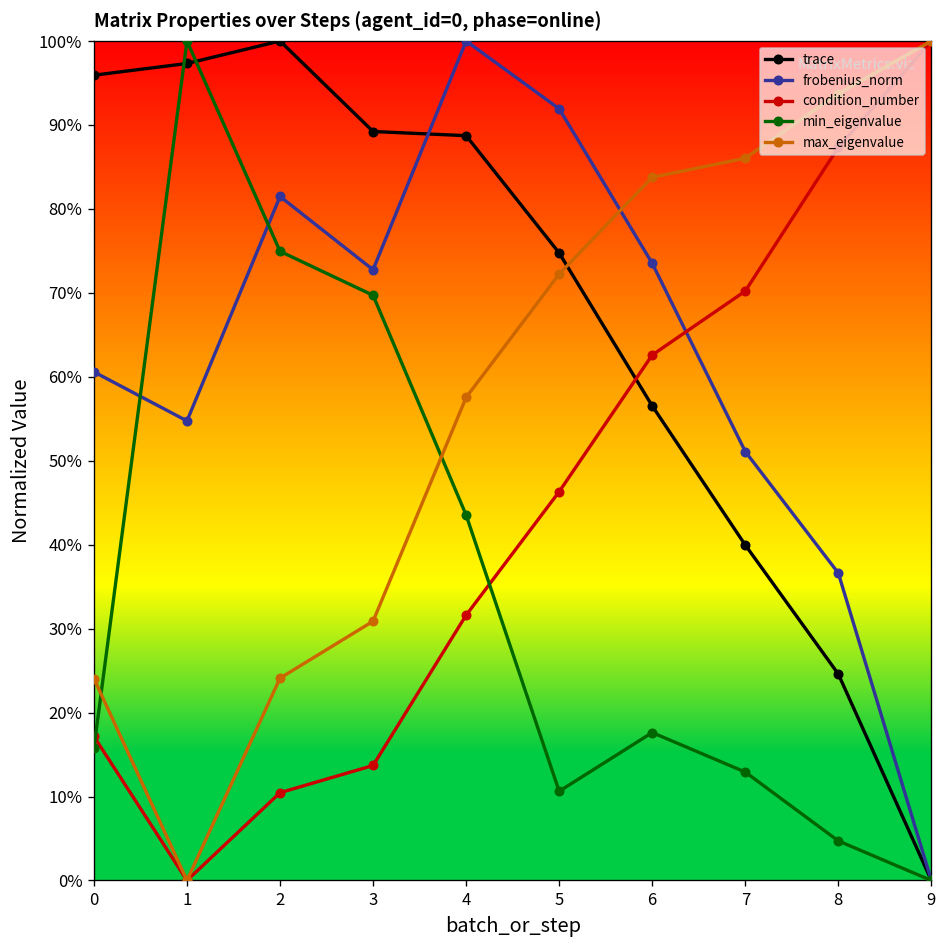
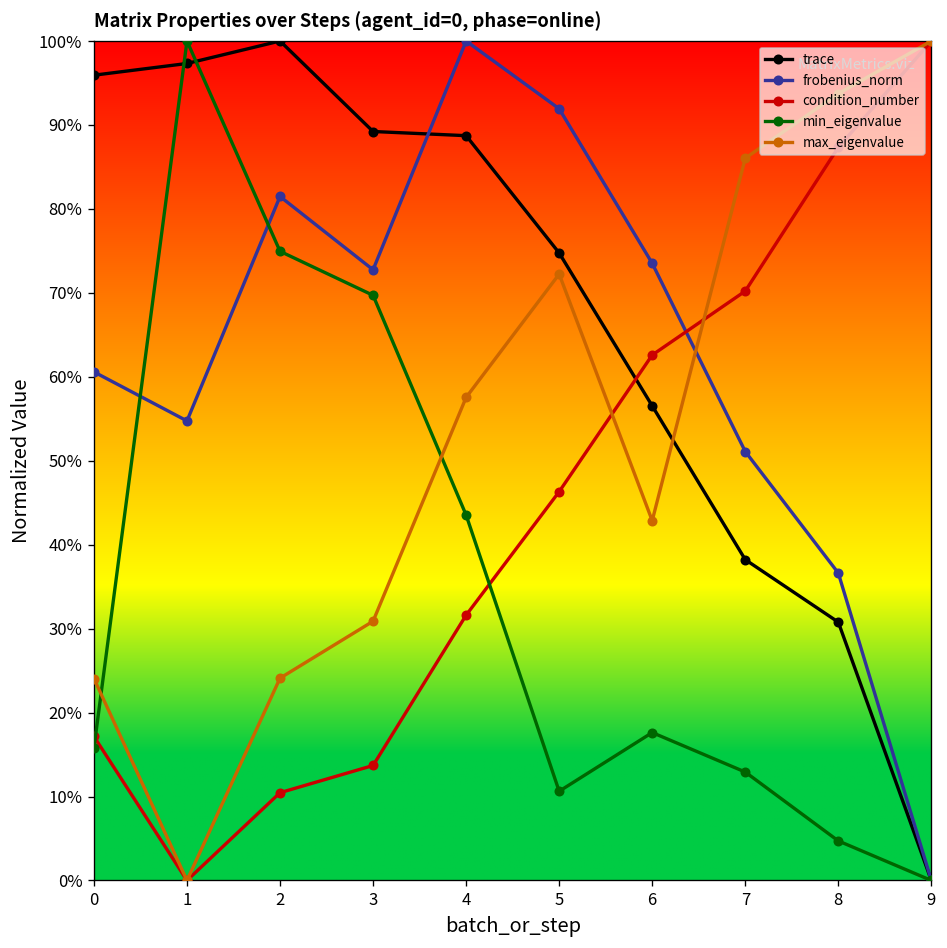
  {
    "trace": {
      "0": "96%",
      "1": "97%",
      "2": "100%",
      "3": "89%",
      "4": "89%",
      "5": "75%",
      "6": "57%",
-     "7": "40%",
-     "8": "25%"
+     "7": "38%",
+     "8": "31%"
    },
    "frobenius_norm": {
      "0": "61%",
      "1": "55%",
      "2": "81%",
      "3": "73%",
      "4": "100%",
      "5": "92%",
      "6": "74%",
      "7": "51%",
      "8": "37%"
    },
    "condition_number": {
      "0": "17%",
      "2": "10%",
      "3": "14%",
      "4": "32%",
      "5": "46%",
      "6": "63%",
      "7": "70%",
      "8": "87%"
    },
    "min_eigenvalue": {
      "0": "16%",
      "1": "100%",
      "2": "75%",
      "3": "70%",
      "4": "44%",
      "5": "11%",
      "6": "18%",
      "7": "13%",
      "8": "5%"
    },
    "max_eigenvalue": {
      "0": "24%",
      "2": "24%",
      "3": "31%",
      "4": "58%",
      "5": "72%",
-     "6": "84%",
+     "6": "43%",
      "7": "86%"
    }
  }
